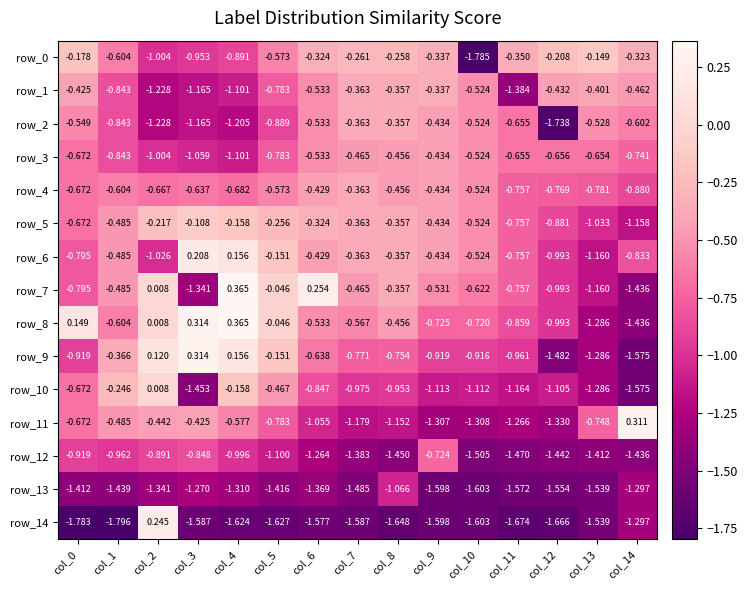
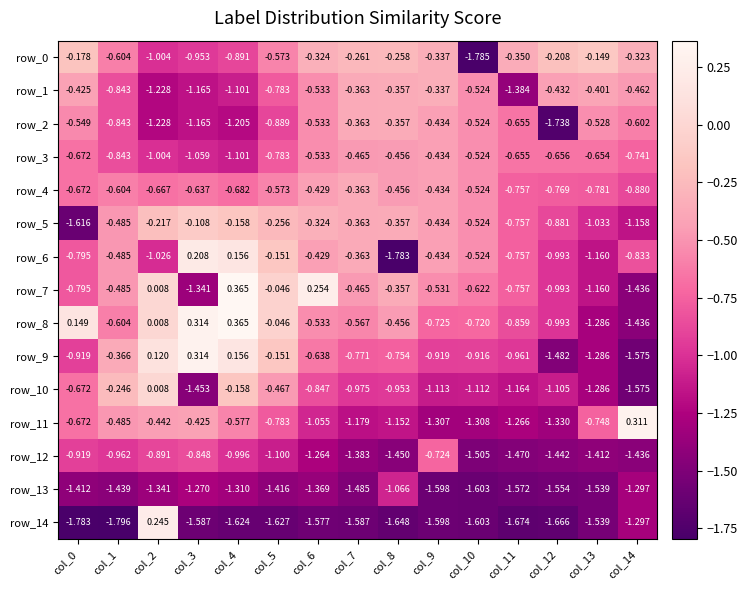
  {
    "row_5": {
-     "col_0": -0.672,
+     "col_0": -1.616,
      "col_1": -0.485,
      "col_2": -0.217,
      "col_3": -0.108,
      "col_4": -0.158,
      "col_5": -0.256,
      "col_6": -0.324,
      "col_7": -0.363,
      "col_8": -0.357,
      "col_9": -0.434,
      "col_10": -0.524,
      "col_11": -0.757,
      "col_12": -0.881,
      "col_13": -1.033,
      "col_14": -1.158
    },
    "row_6": {
      "col_0": -0.795,
      "col_1": -0.485,
      "col_2": -1.026,
      "col_3": 0.208,
      "col_4": 0.156,
      "col_5": -0.151,
      "col_6": -0.429,
      "col_7": -0.363,
-     "col_8": -0.357,
+     "col_8": -1.783,
      "col_9": -0.434,
      "col_10": -0.524,
      "col_11": -0.757,
      "col_12": -0.993,
      "col_13": -1.160,
      "col_14": -0.833
    }
  }
